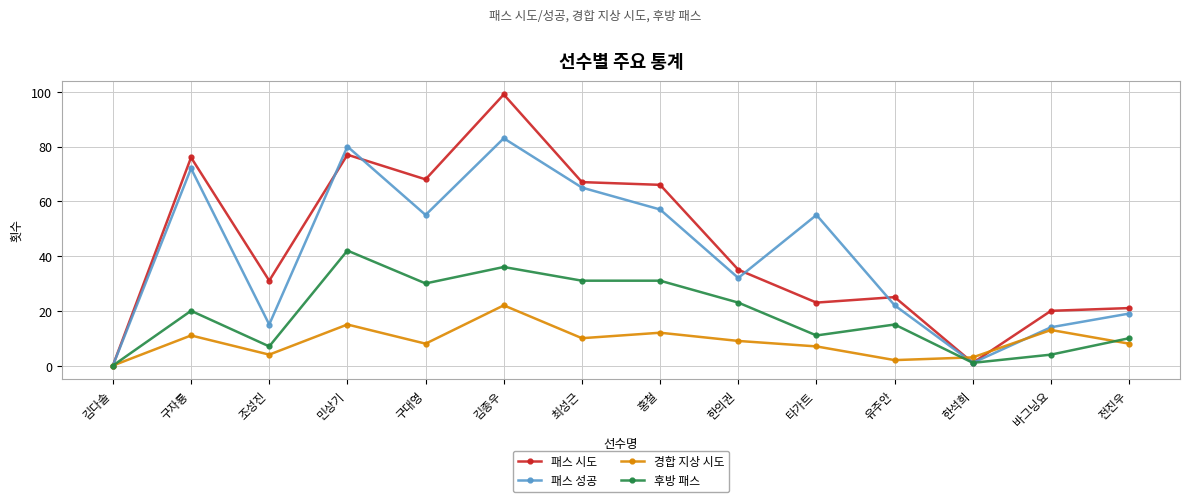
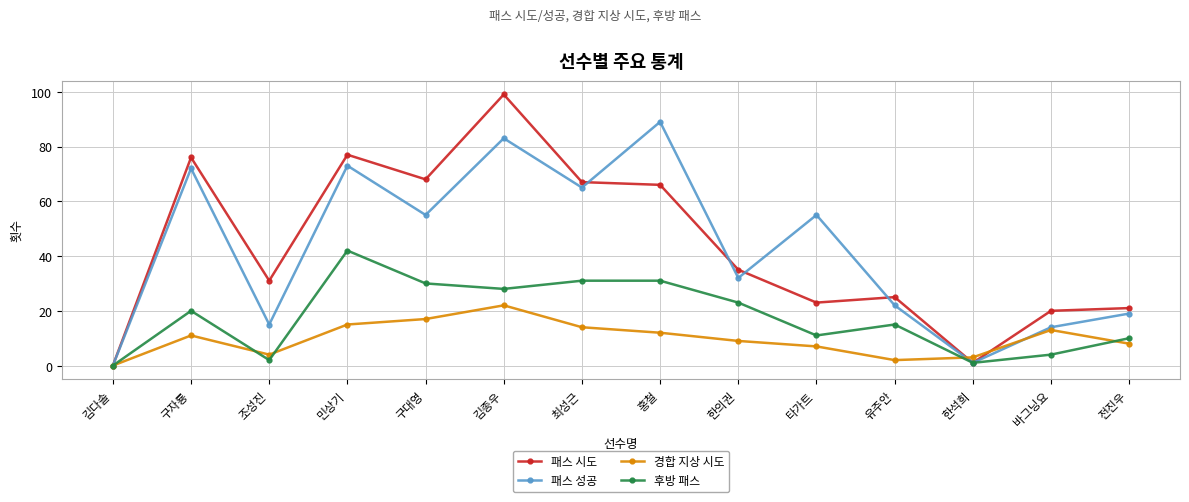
  {
    "패스 시도": {
      "구자룡": 76,
      "조성진": 31,
      "민상기": 77,
      "구대영": 68,
      "김종우": 99,
      "최성근": 67,
      "홍철": 66,
      "한의권": 35,
      "타가트": 23,
      "유주안": 25,
      "바그닝요": 20,
      "전진우": 21
    },
    "패스 성공": {
      "구자룡": 72,
      "조성진": 15,
-     "민상기": 80,
+     "민상기": 73,
      "구대영": 55,
      "김종우": 83,
      "최성근": 65,
-     "홍철": 57,
+     "홍철": 89,
      "한의권": 32,
      "타가트": 55,
      "유주안": 22,
      "바그닝요": 14,
      "전진우": 19
    },
    "경합 지상 시도": {
      "구자룡": 11,
      "조성진": 4,
      "민상기": 15,
-     "구대영": 8,
+     "구대영": 17,
      "김종우": 22,
-     "최성근": 10,
+     "최성근": 14,
      "홍철": 12,
      "한의권": 9,
      "타가트": 7,
      "유주안": 2,
      "한석희": 3,
      "바그닝요": 13,
      "전진우": 8
    },
    "후방 패스": {
      "구자룡": 20,
-     "조성진": 7,
+     "조성진": 2,
      "민상기": 42,
      "구대영": 30,
-     "김종우": 36,
+     "김종우": 28,
      "최성근": 31,
      "홍철": 31,
      "한의권": 23,
      "타가트": 11,
      "유주안": 15,
      "바그닝요": 4,
      "전진우": 10
    }
  }
